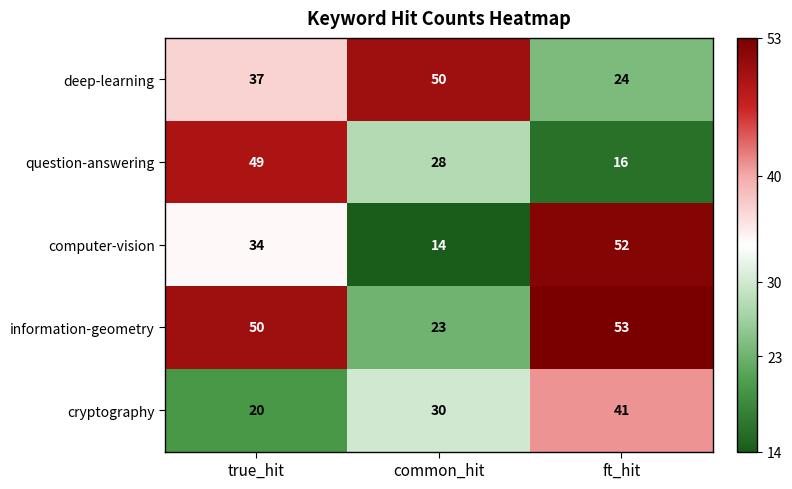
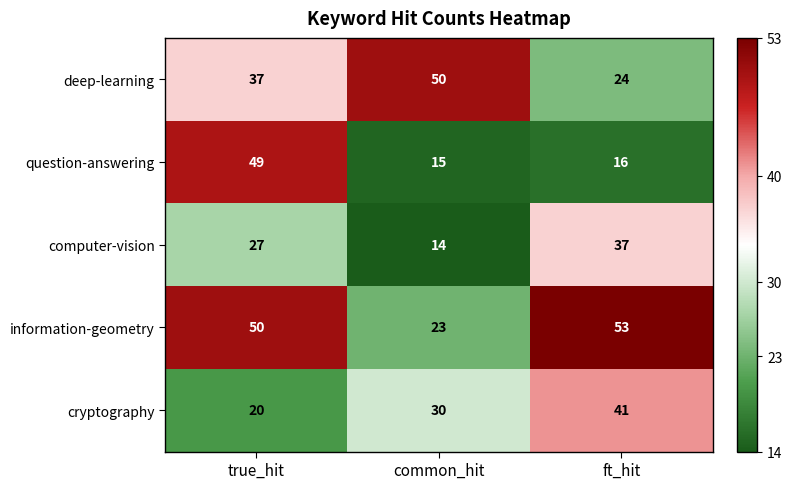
  {
    "deep-learning": {
      "true_hit": 37,
      "common_hit": 50,
      "ft_hit": 24
    },
    "question-answering": {
      "true_hit": 49,
-     "common_hit": 28,
+     "common_hit": 15,
      "ft_hit": 16
    },
    "computer-vision": {
-     "true_hit": 34,
+     "true_hit": 27,
      "common_hit": 14,
-     "ft_hit": 52
+     "ft_hit": 37
    },
    "information-geometry": {
      "true_hit": 50,
      "common_hit": 23,
      "ft_hit": 53
    },
    "cryptography": {
      "true_hit": 20,
      "common_hit": 30,
      "ft_hit": 41
    }
  }
